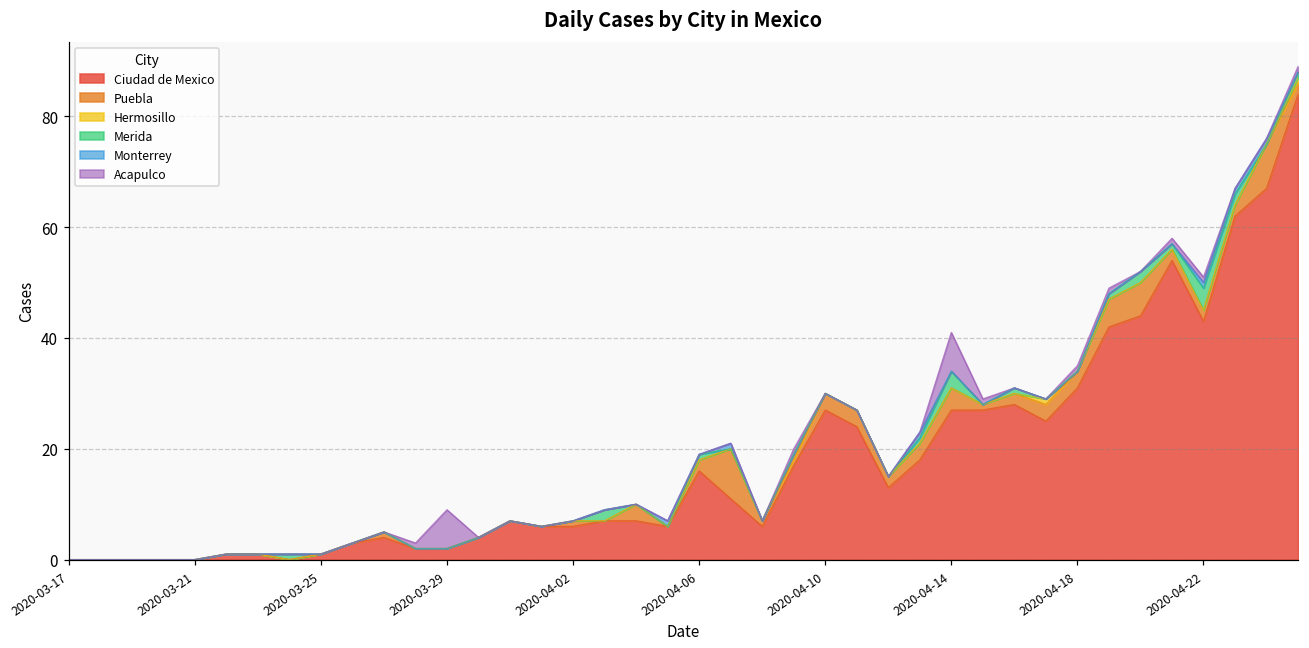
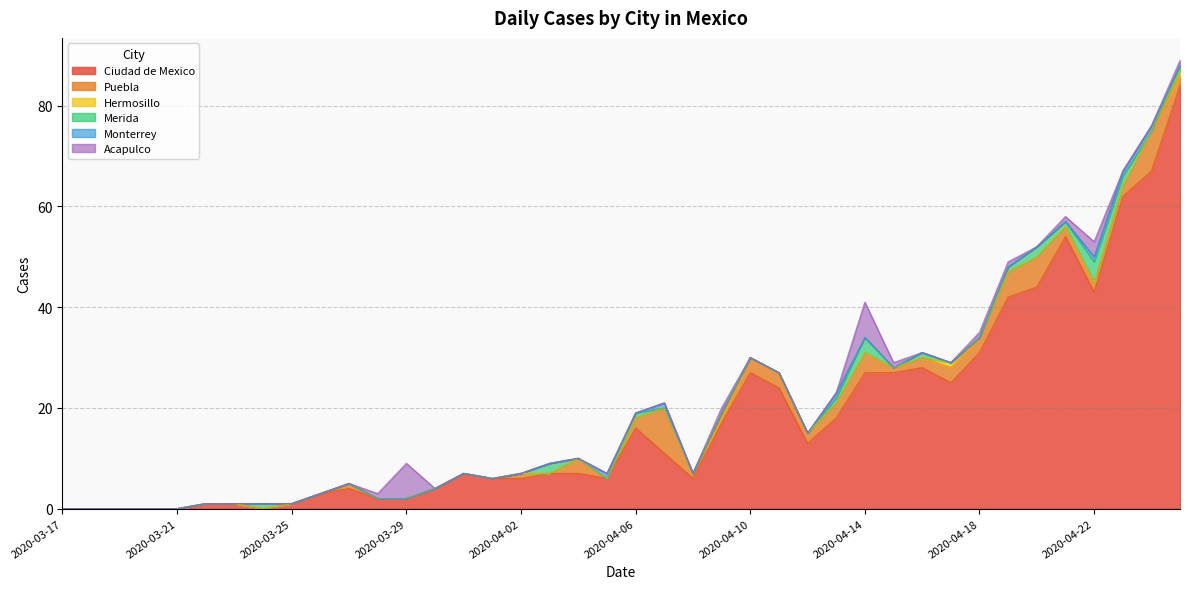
  {
    "Merida": {
      "2020-04-22": 4
    },
    "Monterrey": {
      "2020-04-22": 1
    },
    "Acapulco": {
      "2020-03-29": 7,
      "2020-04-14": 7,
      "2020-04-18": 1,
-     "2020-04-22": 1
+     "2020-04-22": 3
    }
  }
